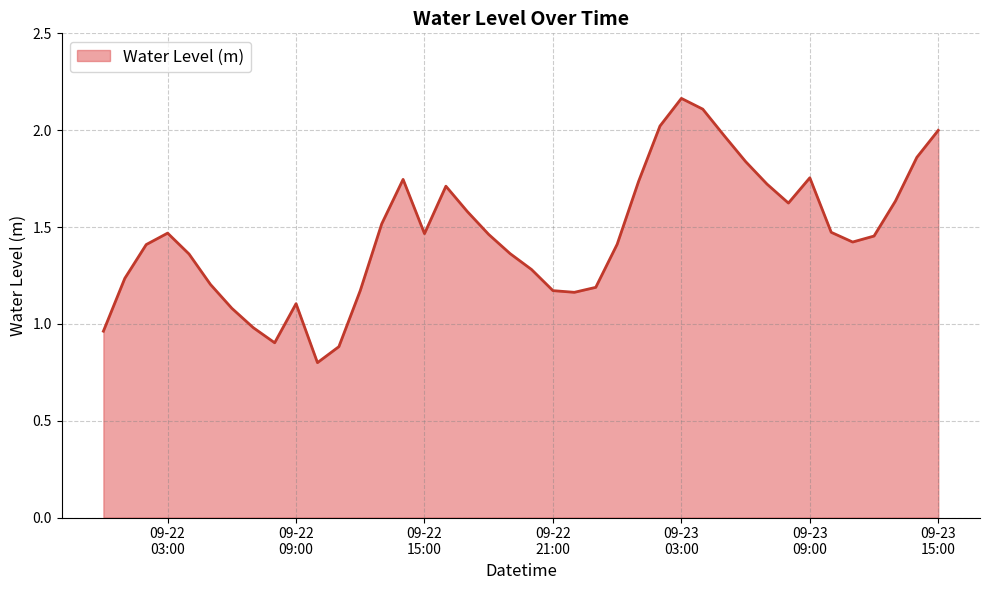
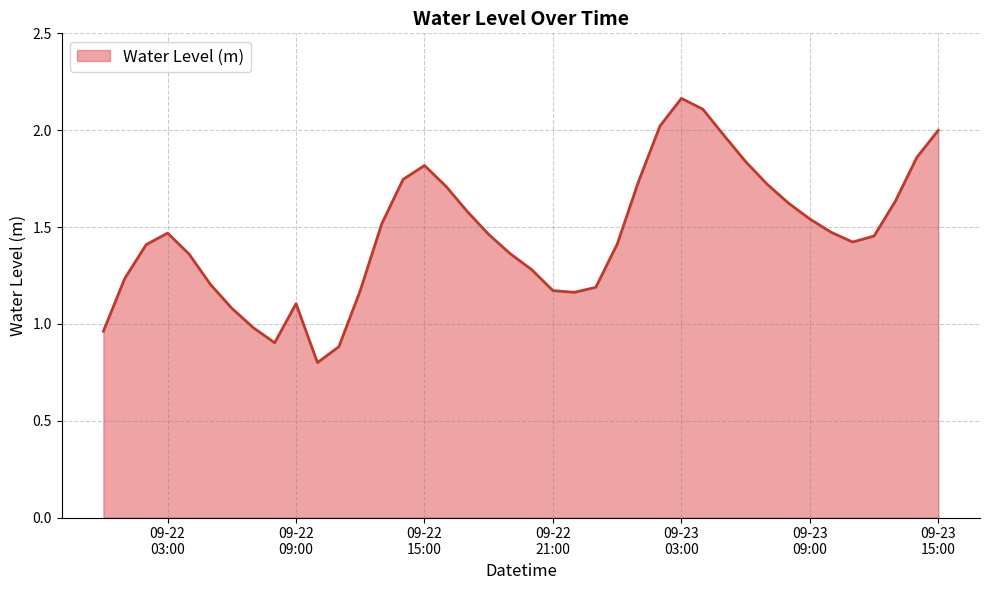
  {
    "09-22 03:00": 1.47,
    "09-22 09:00": 1.10,
-   "09-22 15:00": 1.47,
+   "09-22 15:00": 1.82,
    "09-22 21:00": 1.17,
    "09-23 03:00": 2.16,
-   "09-23 09:00": 1.75,
+   "09-23 09:00": 1.54,
    "09-23 15:00": 2.00
  }
